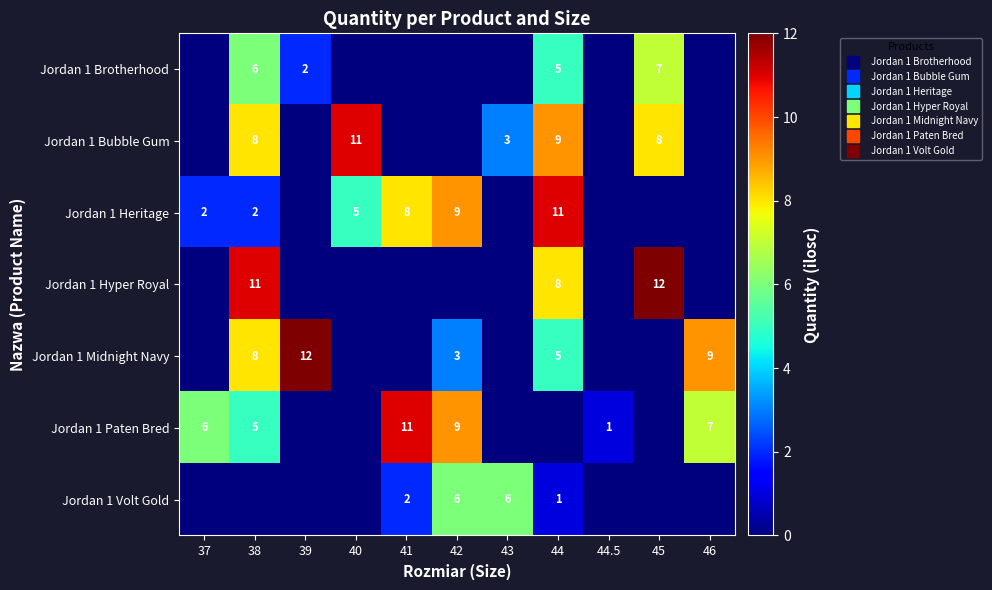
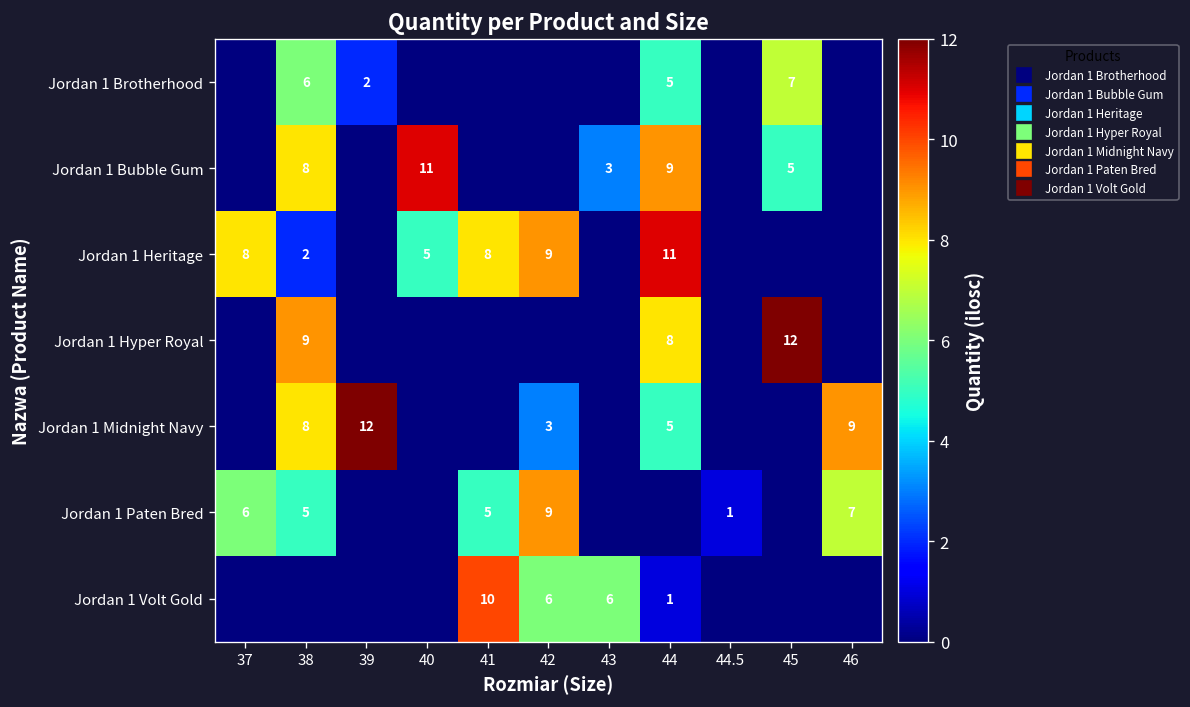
  {
    "Jordan 1 Brotherhood": {
      "38": 6,
      "39": 2,
      "44": 5,
      "45": 7
    },
    "Jordan 1 Bubble Gum": {
      "38": 8,
      "40": 11,
      "43": 3,
      "44": 9,
-     "45": 8
+     "45": 5
    },
    "Jordan 1 Heritage": {
-     "37": 2,
+     "37": 8,
      "38": 2,
      "40": 5,
      "41": 8,
      "42": 9,
      "44": 11
    },
    "Jordan 1 Hyper Royal": {
-     "38": 11,
+     "38": 9,
      "44": 8,
      "45": 12
    },
    "Jordan 1 Midnight Navy": {
      "38": 8,
      "39": 12,
      "42": 3,
      "44": 5,
      "46": 9
    },
    "Jordan 1 Paten Bred": {
      "37": 6,
      "38": 5,
-     "41": 11,
+     "41": 5,
      "42": 9,
      "44.5": 1,
      "46": 7
    },
    "Jordan 1 Volt Gold": {
-     "41": 2,
+     "41": 10,
      "42": 6,
      "43": 6,
      "44": 1
    }
  }
